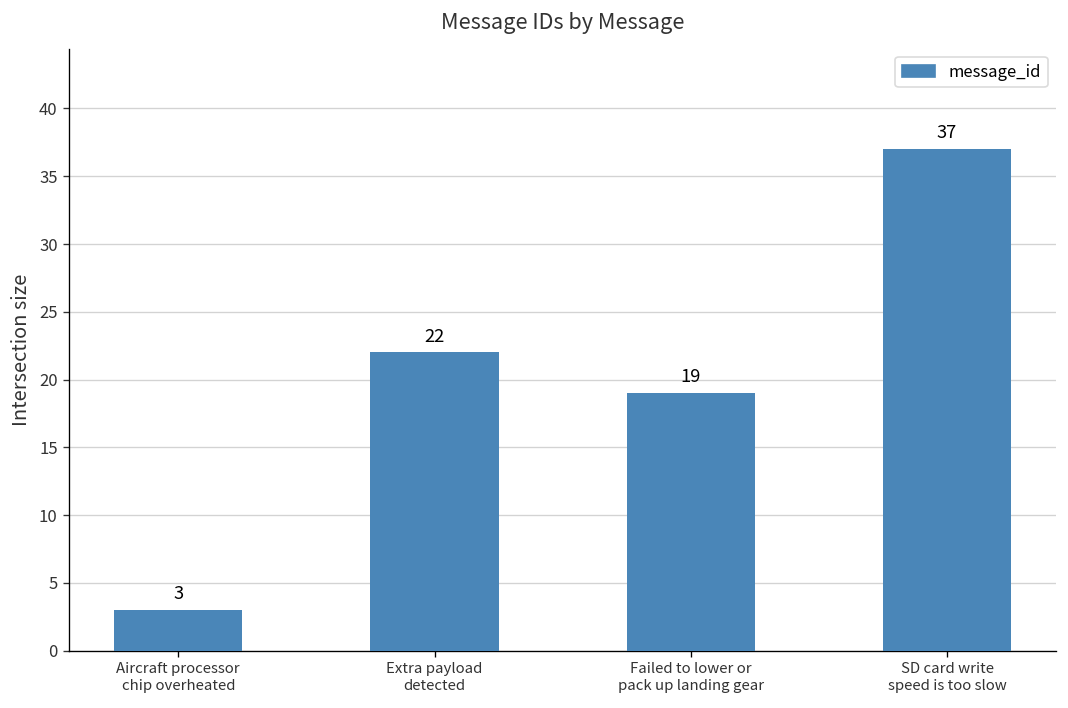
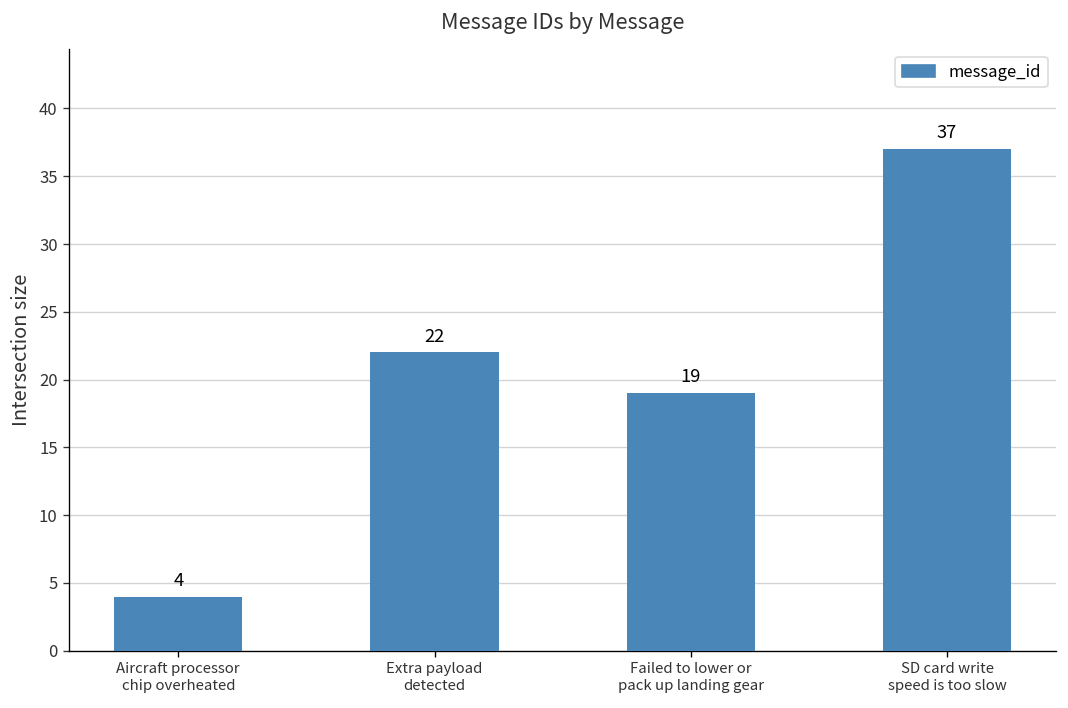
  {
-   "Aircraft processor chip overheated": 3,
+   "Aircraft processor chip overheated": 4,
    "Extra payload detected": 22,
    "Failed to lower or pack up landing gear": 19,
    "SD card write speed is too slow": 37
  }
